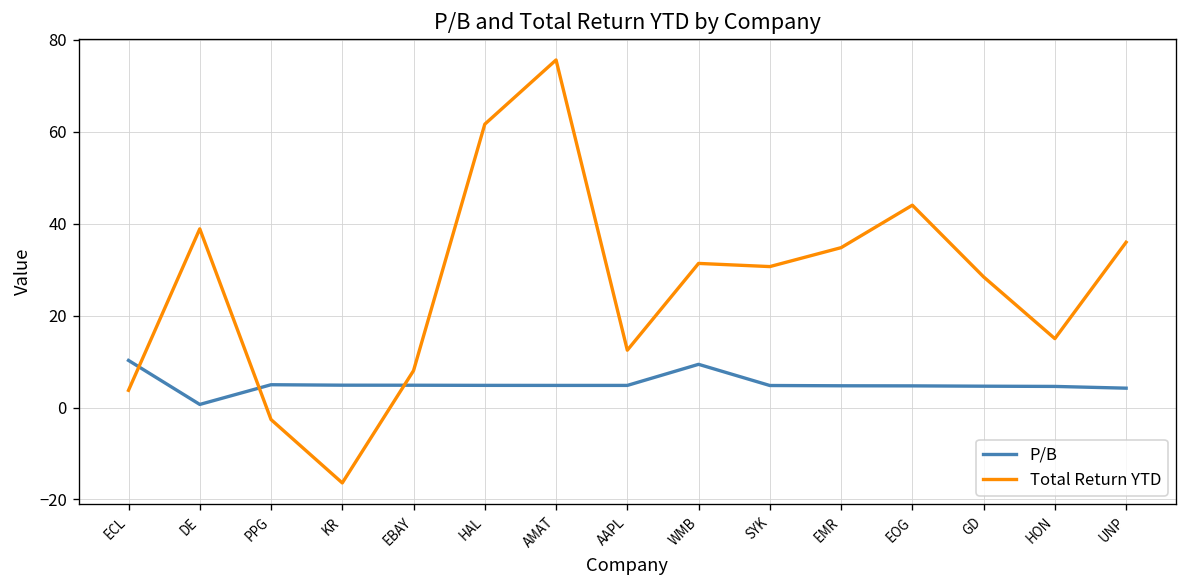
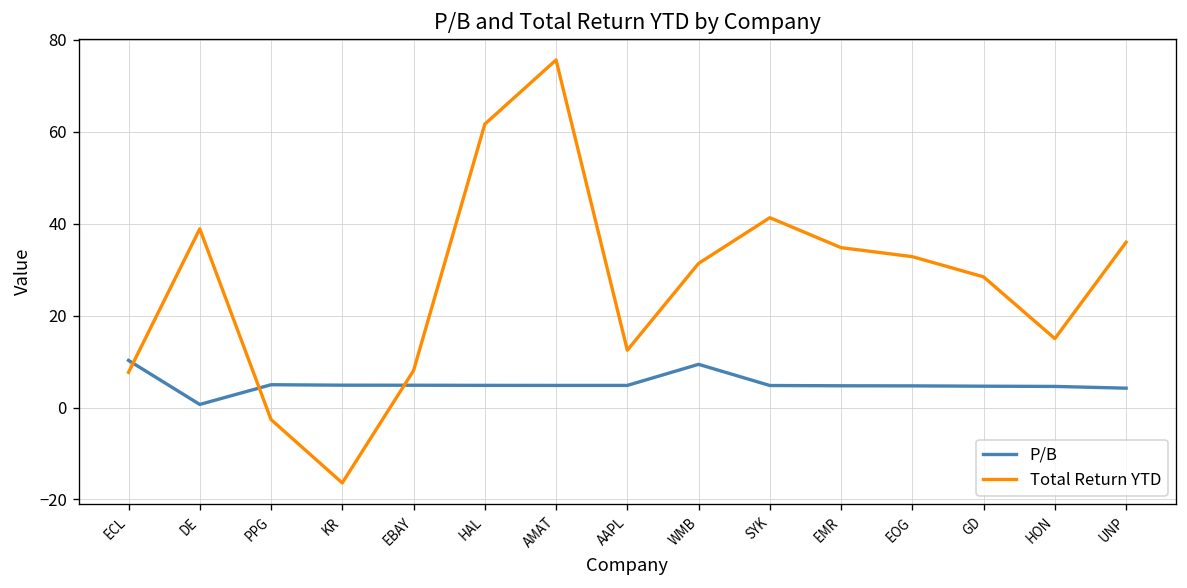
  {
    "P/B": {
      "ECL": 10,
      "DE": 1,
      "PPG": 5,
      "KR": 5,
      "EBAY": 5,
      "HAL": 5,
      "AMAT": 5,
      "AAPL": 5,
      "WMB": 9,
      "SYK": 5,
      "EMR": 5,
      "EOG": 5,
      "GD": 5,
      "HON": 5,
      "UNP": 4
    },
    "Total Return YTD": {
-     "ECL": 4,
+     "ECL": 8,
      "DE": 39,
      "PPG": -3,
      "KR": -16,
      "EBAY": 8,
      "HAL": 62,
      "AMAT": 76,
      "AAPL": 12,
      "WMB": 31,
-     "SYK": 31,
+     "SYK": 41,
      "EMR": 35,
-     "EOG": 44,
+     "EOG": 33,
      "GD": 28,
      "HON": 15,
      "UNP": 36
    }
  }
